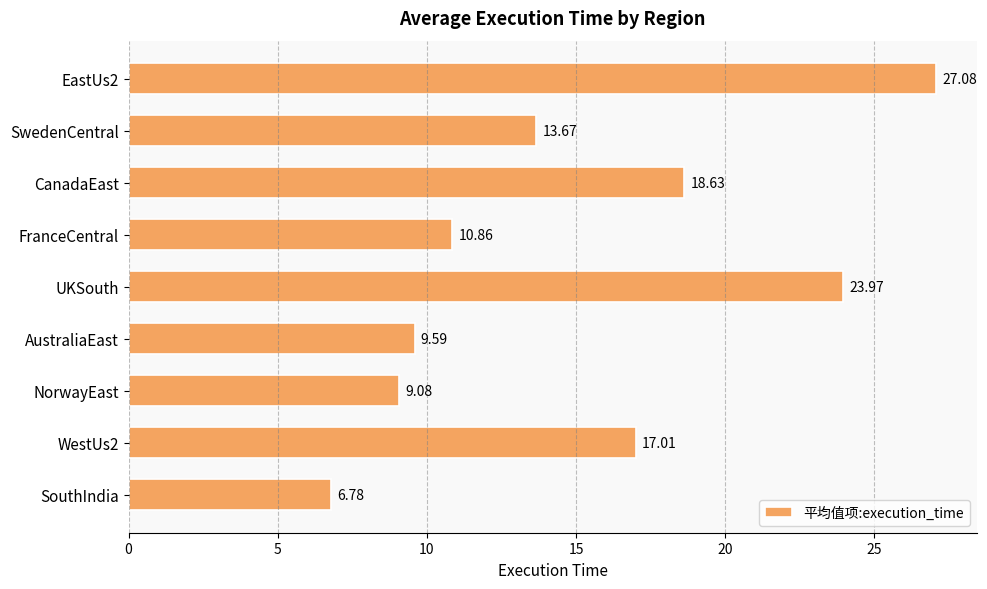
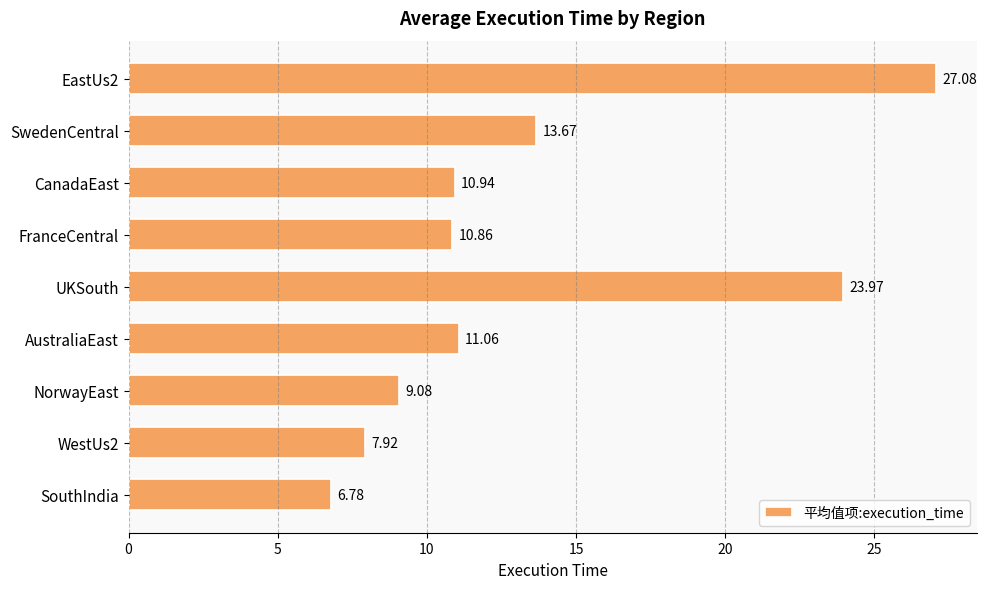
  {
    "EastUs2": 27.08,
    "SwedenCentral": 13.67,
-   "CanadaEast": 18.63,
+   "CanadaEast": 10.94,
    "FranceCentral": 10.86,
    "UKSouth": 23.97,
-   "AustraliaEast": 9.59,
+   "AustraliaEast": 11.06,
    "NorwayEast": 9.08,
-   "WestUs2": 17.01,
+   "WestUs2": 7.92,
    "SouthIndia": 6.78
  }
